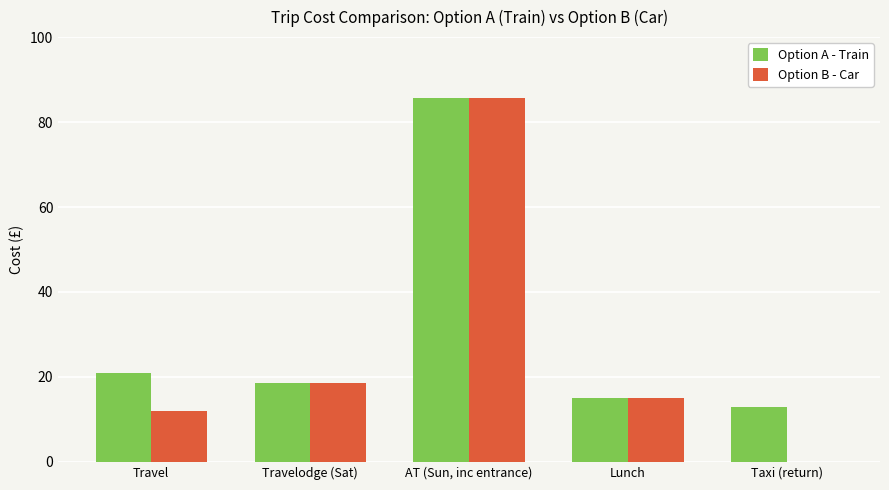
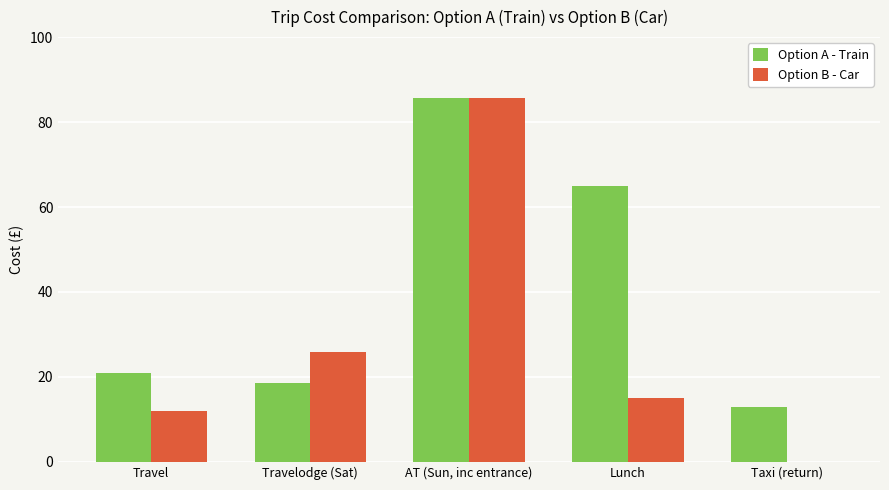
  {
    "Option A - Train": {
      "Travel": 21,
      "Travelodge (Sat)": 19,
      "AT (Sun, inc entrance)": 86,
-     "Lunch": 15,
+     "Lunch": 65,
      "Taxi (return)": 13
    },
    "Option B - Car": {
      "Travel": 12,
-     "Travelodge (Sat)": 19,
+     "Travelodge (Sat)": 26,
      "AT (Sun, inc entrance)": 86,
      "Lunch": 15,
      "Taxi (return)": 0
    }
  }
